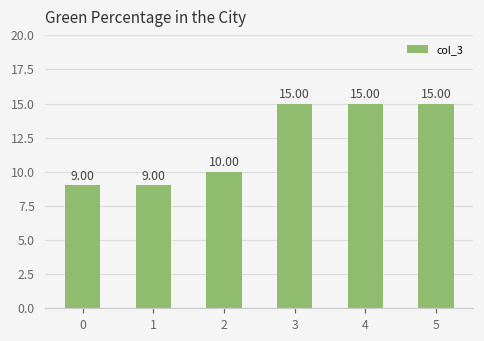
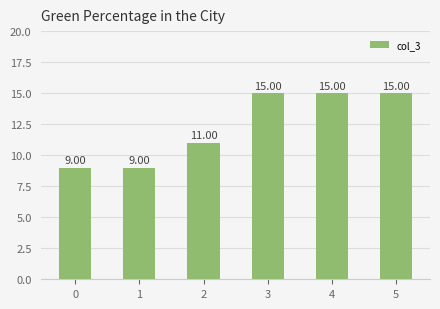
  {
    "0": 9.00,
    "1": 9.00,
-   "2": 10.00,
+   "2": 11.00,
    "3": 15.00,
    "4": 15.00,
    "5": 15.00
  }
